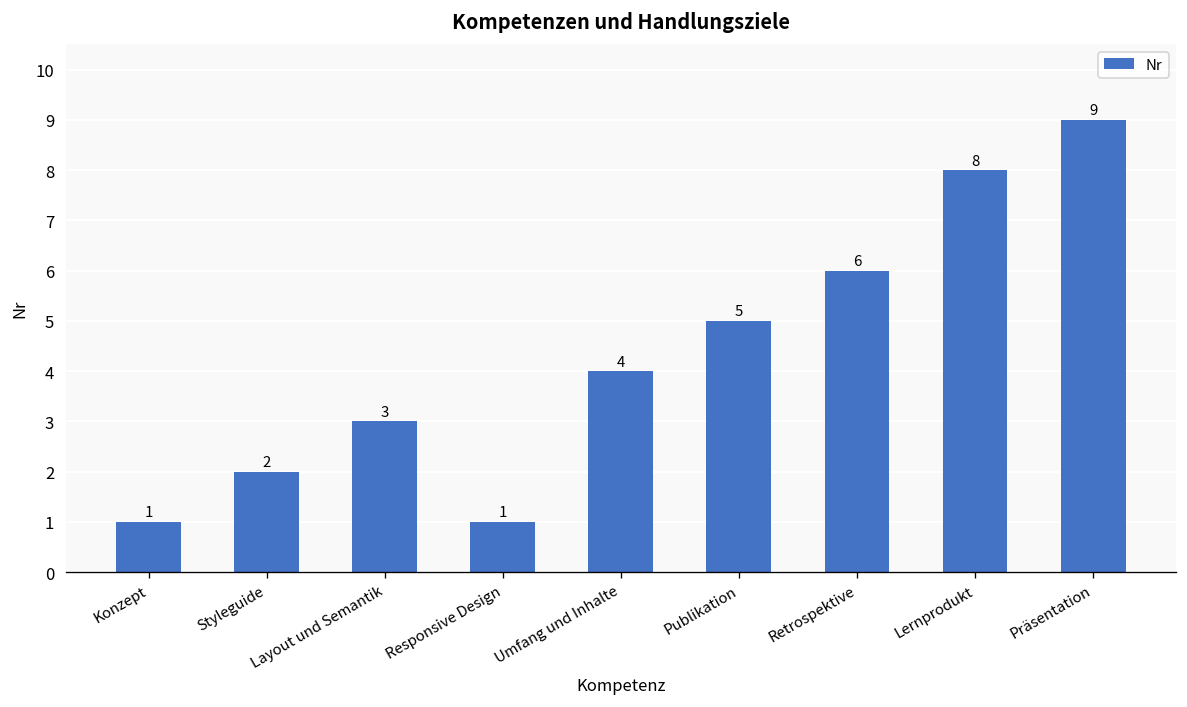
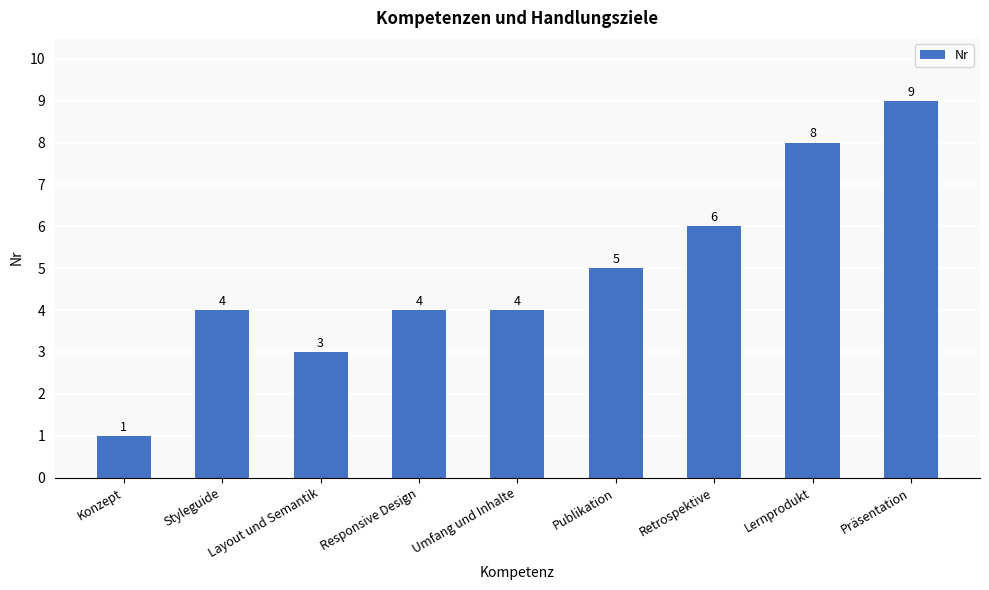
  {
    "Konzept": 1,
-   "Styleguide": 2,
+   "Styleguide": 4,
    "Layout und Semantik": 3,
-   "Responsive Design": 1,
+   "Responsive Design": 4,
    "Umfang und Inhalte": 4,
    "Publikation": 5,
    "Retrospektive": 6,
    "Lernprodukt": 8,
    "Präsentation": 9
  }
